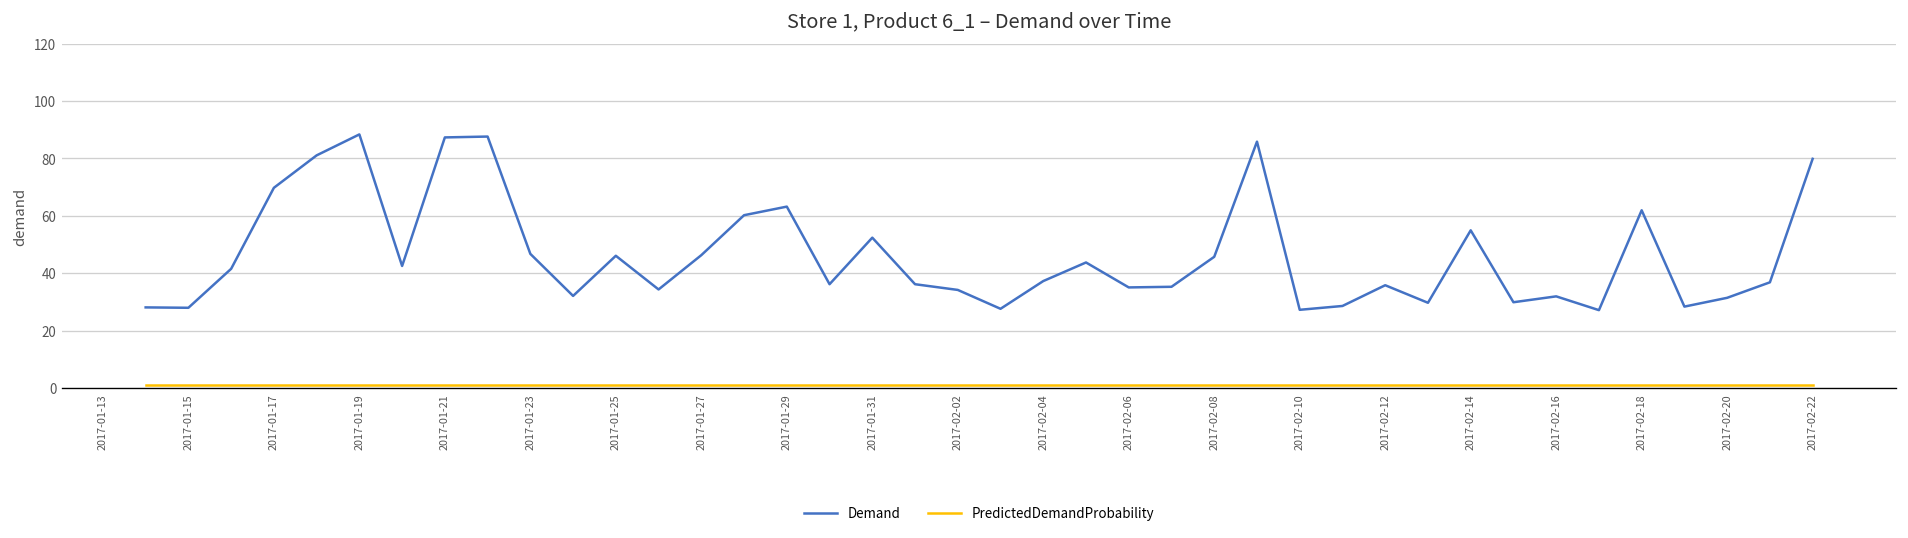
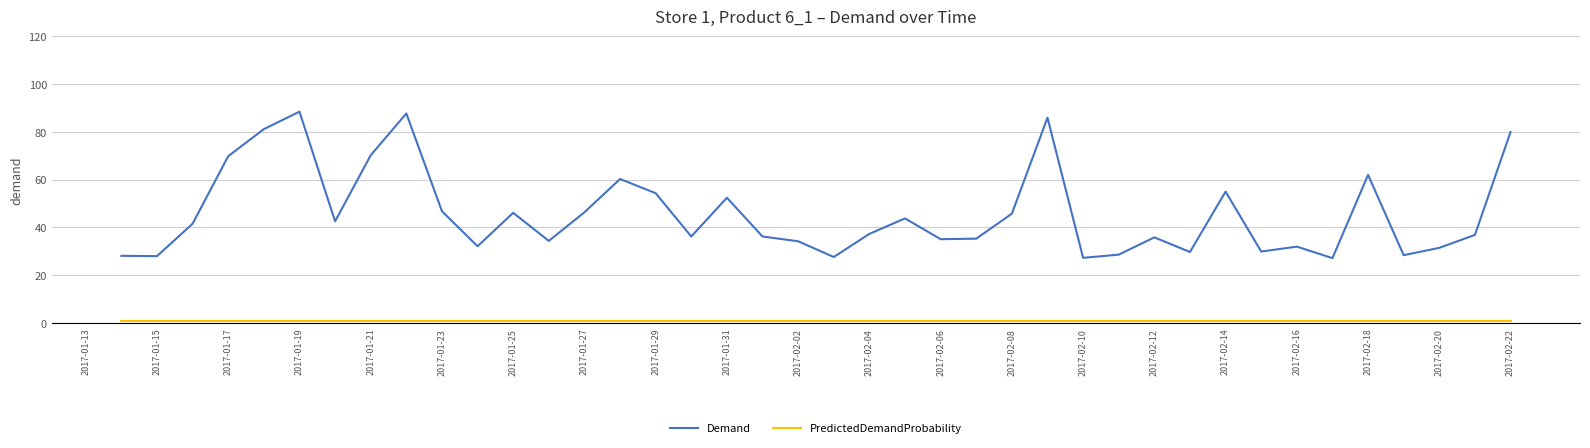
  {
    "Demand": {
      "2017-01-15": 28,
      "2017-01-17": 70,
      "2017-01-19": 88,
-     "2017-01-21": 87,
+     "2017-01-21": 70,
      "2017-01-23": 47,
      "2017-01-25": 46,
      "2017-01-27": 46,
-     "2017-01-29": 63,
+     "2017-01-29": 54,
      "2017-01-31": 52,
      "2017-02-02": 34,
      "2017-02-04": 37,
      "2017-02-06": 35,
      "2017-02-08": 46,
      "2017-02-10": 27,
      "2017-02-12": 36,
      "2017-02-14": 55,
      "2017-02-16": 32,
      "2017-02-18": 62,
      "2017-02-20": 31,
      "2017-02-22": 80
    },
    "PredictedDemandProbability": {
      "2017-01-15": 1,
      "2017-01-17": 1,
      "2017-01-19": 1,
      "2017-01-21": 1,
      "2017-01-23": 1,
      "2017-01-25": 1,
      "2017-01-27": 1,
      "2017-01-29": 1,
      "2017-01-31": 1,
      "2017-02-02": 1,
      "2017-02-04": 1,
      "2017-02-06": 1,
      "2017-02-08": 1,
      "2017-02-10": 1,
      "2017-02-12": 1,
      "2017-02-14": 1,
      "2017-02-16": 1,
      "2017-02-18": 1,
      "2017-02-20": 1,
      "2017-02-22": 1
    }
  }
